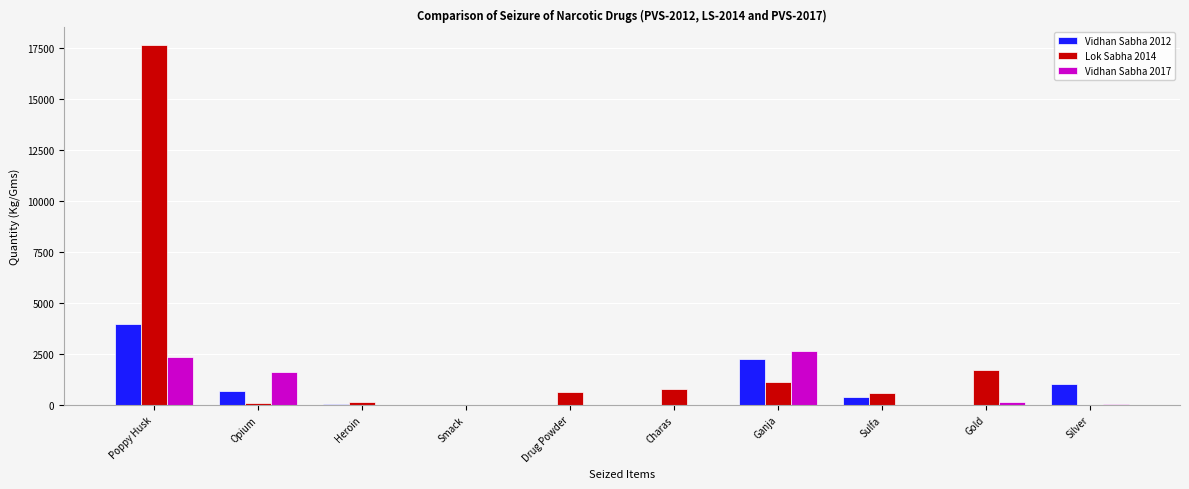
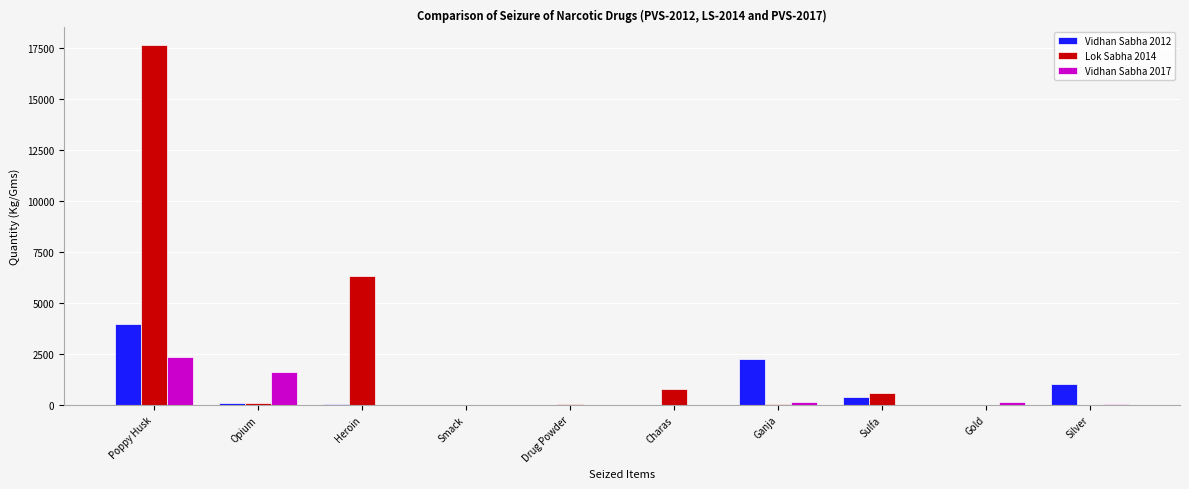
  {
    "Vidhan Sabha 2012": {
      "Poppy Husk": 4000,
-     "Opium": 700,
+     "Opium": 100,
      "Charas": 0,
      "Ganja": 2300,
      "Sulfa": 400,
      "Gold": 0,
      "Silver": 1000
    },
    "Lok Sabha 2014": {
      "Poppy Husk": 17600,
-     "Heroin": 200,
-     "Drug Powder": 700,
+     "Heroin": 6300,
+     "Drug Powder": 0,
      "Charas": 800,
-     "Ganja": 1100,
+     "Ganja": 100,
      "Sulfa": 600,
-     "Gold": 1700,
+     "Gold": 0,
      "Silver": 0
    },
    "Vidhan Sabha 2017": {
      "Poppy Husk": 2300,
      "Opium": 1600,
-     "Ganja": 2600,
+     "Ganja": 100,
      "Gold": 200
    }
  }
